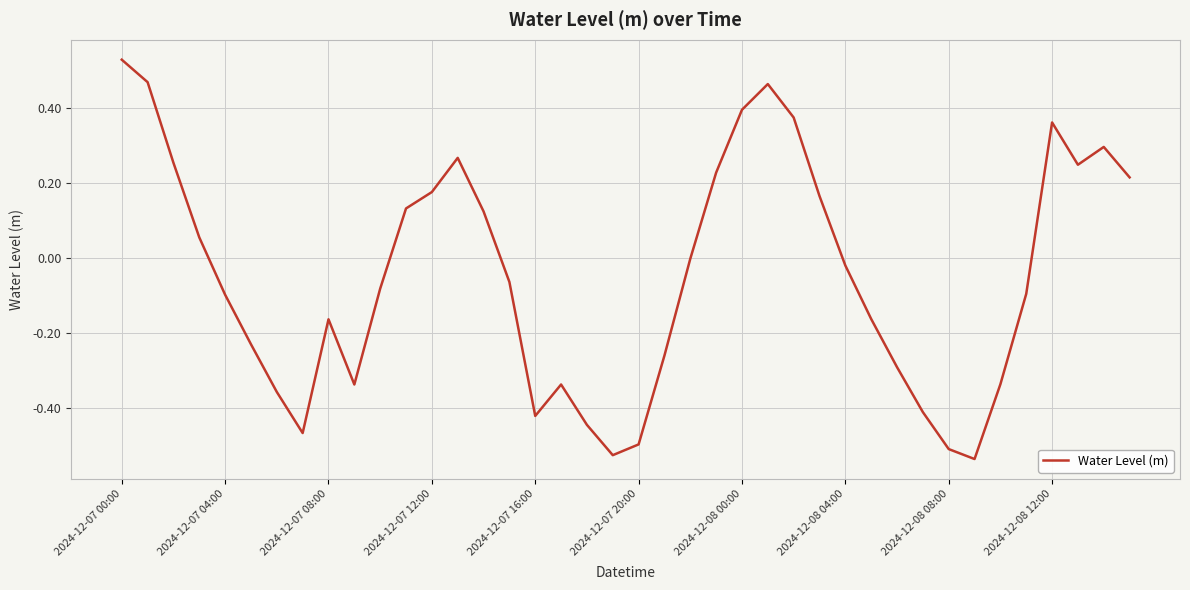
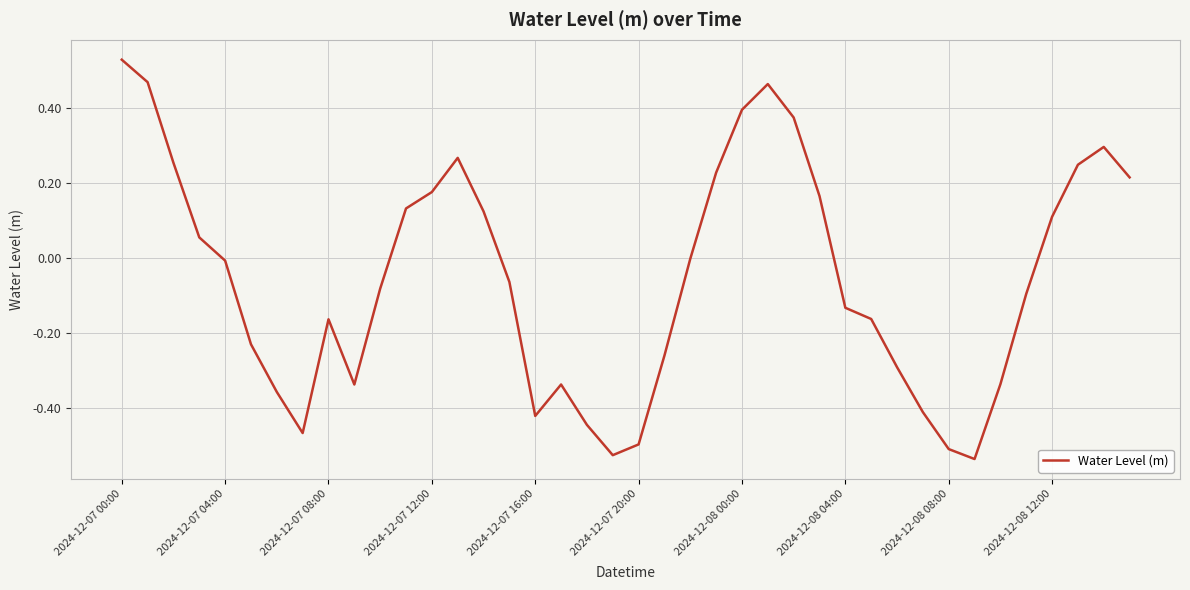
  {
    "2024-12-07 00:00": 0.53,
-   "2024-12-07 04:00": -0.10,
+   "2024-12-07 04:00": -0.01,
    "2024-12-07 08:00": -0.16,
    "2024-12-07 12:00": 0.18,
    "2024-12-07 16:00": -0.42,
    "2024-12-07 20:00": -0.50,
    "2024-12-08 00:00": 0.39,
-   "2024-12-08 04:00": -0.02,
+   "2024-12-08 04:00": -0.13,
    "2024-12-08 08:00": -0.51,
-   "2024-12-08 12:00": 0.36
+   "2024-12-08 12:00": 0.11
  }
